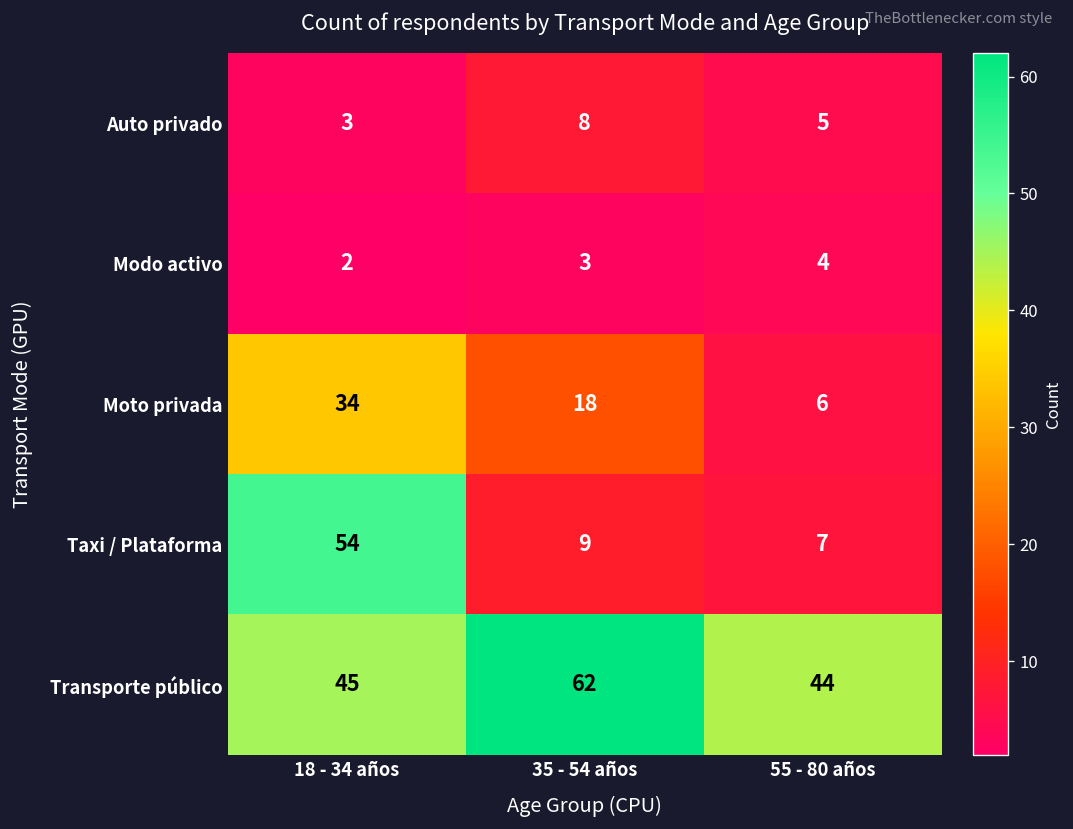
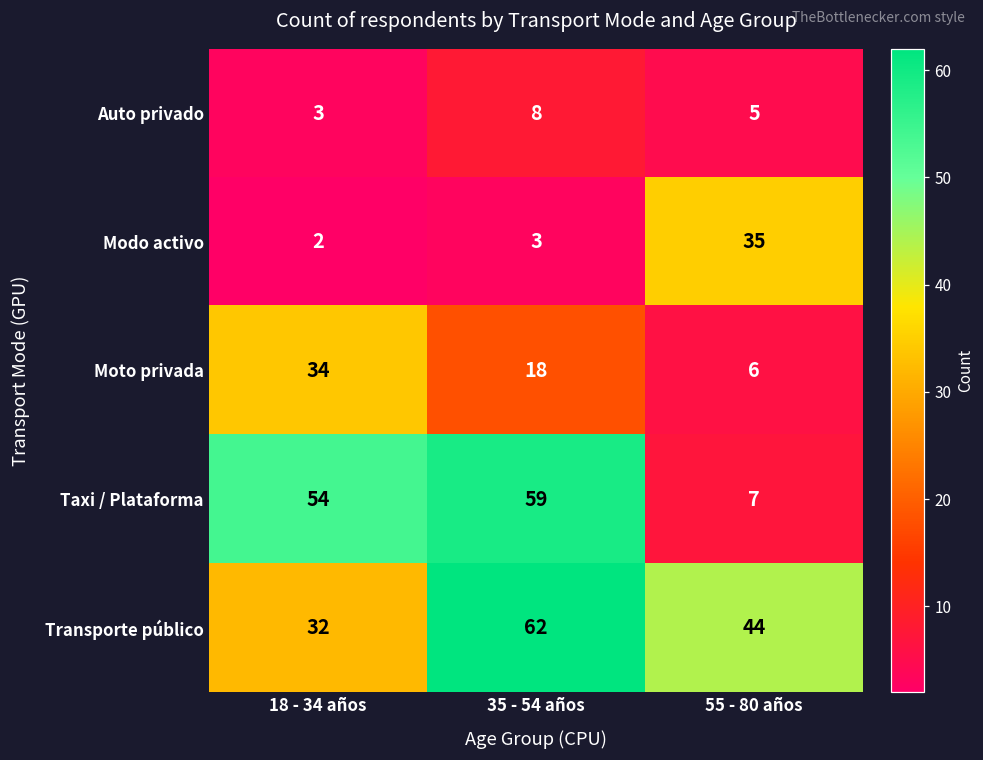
  {
    "Auto privado": {
      "18 - 34 años": 3,
      "35 - 54 años": 8,
      "55 - 80 años": 5
    },
    "Modo activo": {
      "18 - 34 años": 2,
      "35 - 54 años": 3,
-     "55 - 80 años": 4
+     "55 - 80 años": 35
    },
    "Moto privada": {
      "18 - 34 años": 34,
      "35 - 54 años": 18,
      "55 - 80 años": 6
    },
    "Taxi / Plataforma": {
      "18 - 34 años": 54,
-     "35 - 54 años": 9,
+     "35 - 54 años": 59,
      "55 - 80 años": 7
    },
    "Transporte público": {
-     "18 - 34 años": 45,
+     "18 - 34 años": 32,
      "35 - 54 años": 62,
      "55 - 80 años": 44
    }
  }
